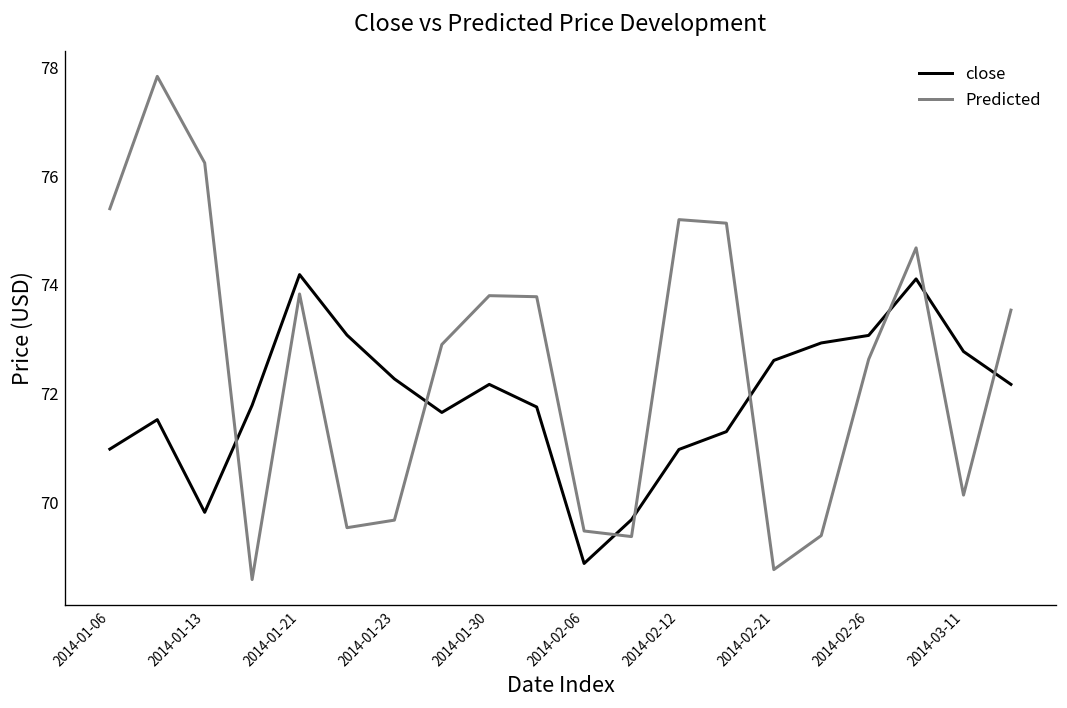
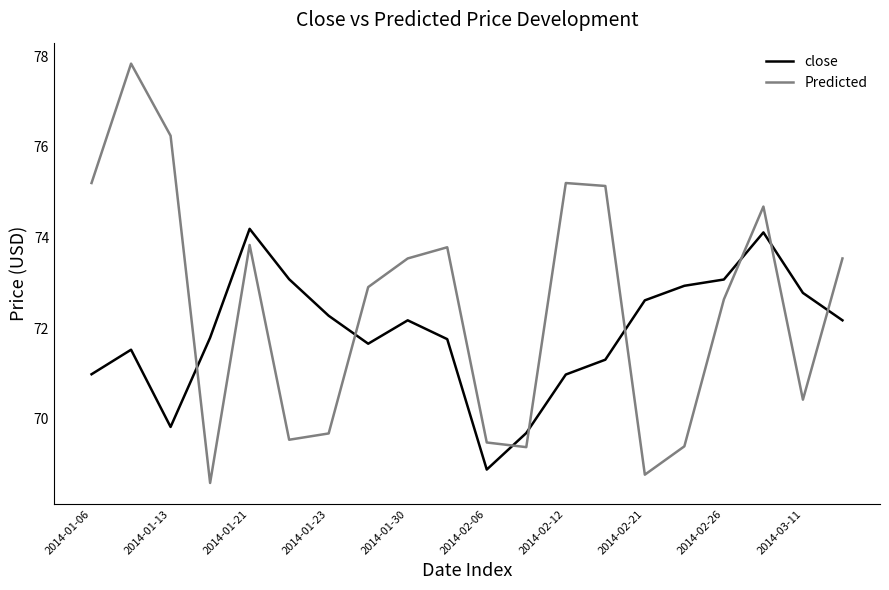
  {
    "close": {
      "2014-01-06": 71.0,
      "2014-01-13": 69.8,
      "2014-01-21": 74.2,
      "2014-01-23": 72.3,
      "2014-01-30": 72.2,
      "2014-02-06": 68.9,
      "2014-02-12": 71.0,
      "2014-02-21": 72.6,
      "2014-02-26": 73.1,
      "2014-03-11": 72.8
    },
    "Predicted": {
-     "2014-01-06": 75.4,
+     "2014-01-06": 75.2,
      "2014-01-13": 76.2,
      "2014-01-21": 73.8,
      "2014-01-23": 69.7,
-     "2014-01-30": 73.8,
+     "2014-01-30": 73.5,
      "2014-02-06": 69.5,
      "2014-02-12": 75.2,
      "2014-02-21": 68.8,
      "2014-02-26": 72.6,
-     "2014-03-11": 70.1
+     "2014-03-11": 70.4
    }
  }
